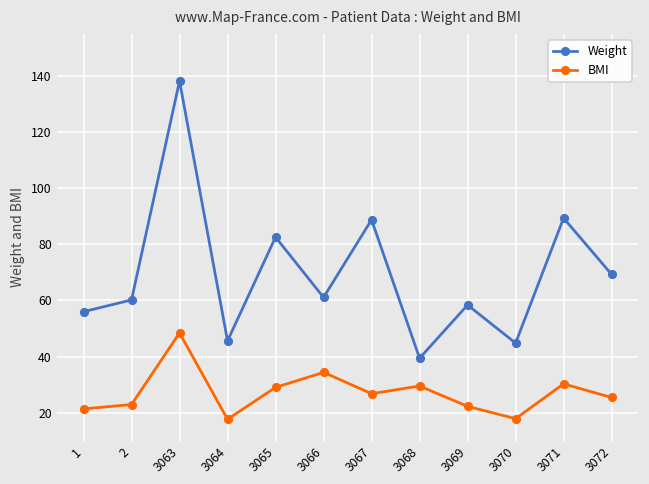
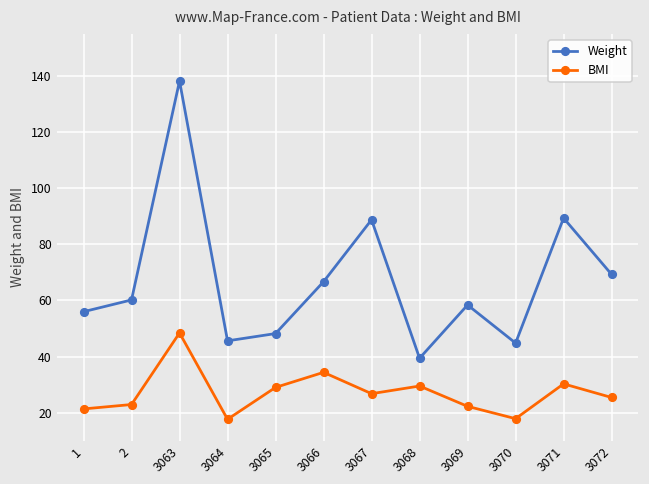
  {
    "Weight": {
      "1": 56,
      "2": 60,
      "3063": 138,
      "3064": 46,
-     "3065": 83,
-     "3066": 61,
+     "3065": 48,
+     "3066": 67,
      "3067": 89,
      "3068": 39,
      "3069": 58,
      "3070": 45,
      "3071": 89,
      "3072": 69
    },
    "BMI": {
      "1": 21,
      "2": 23,
      "3063": 48,
      "3064": 18,
      "3065": 29,
      "3066": 34,
      "3067": 27,
      "3068": 29,
      "3069": 22,
      "3070": 18,
      "3071": 30,
      "3072": 25
    }
  }
